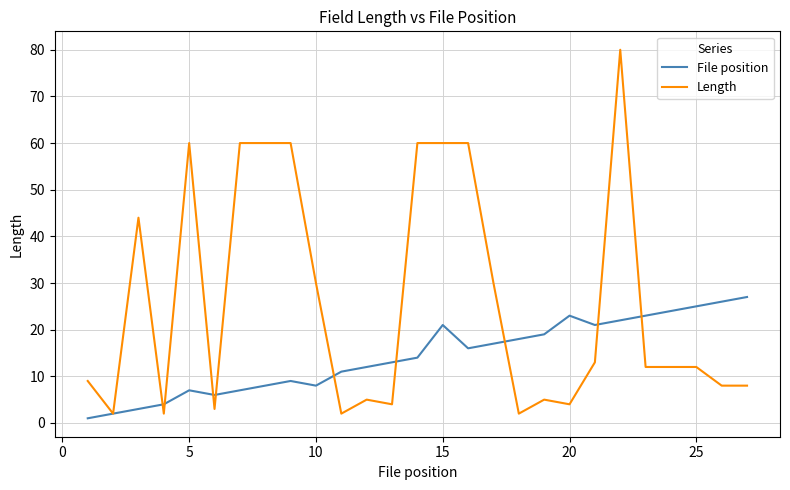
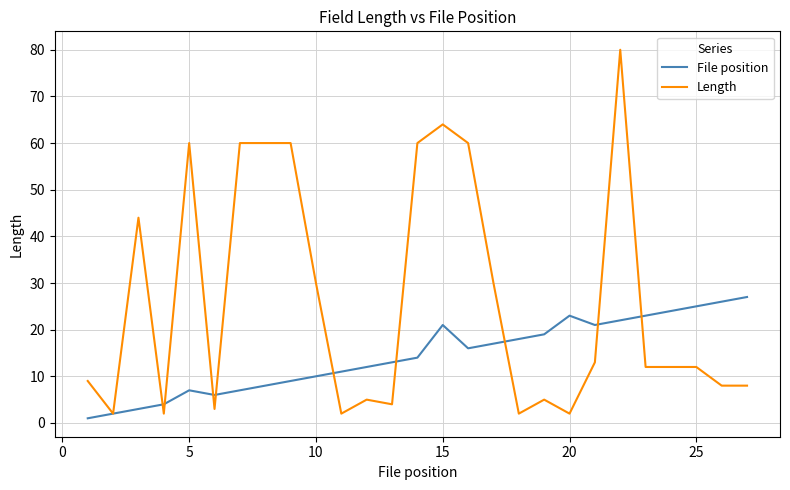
  {
    "File position": {
      "5": 7,
-     "10": 8,
+     "10": 10,
      "15": 21,
      "20": 23,
      "25": 25
    },
    "Length": {
      "5": 60,
      "10": 30,
-     "15": 60,
-     "20": 4,
+     "15": 64,
+     "20": 2,
      "25": 12
    }
  }
